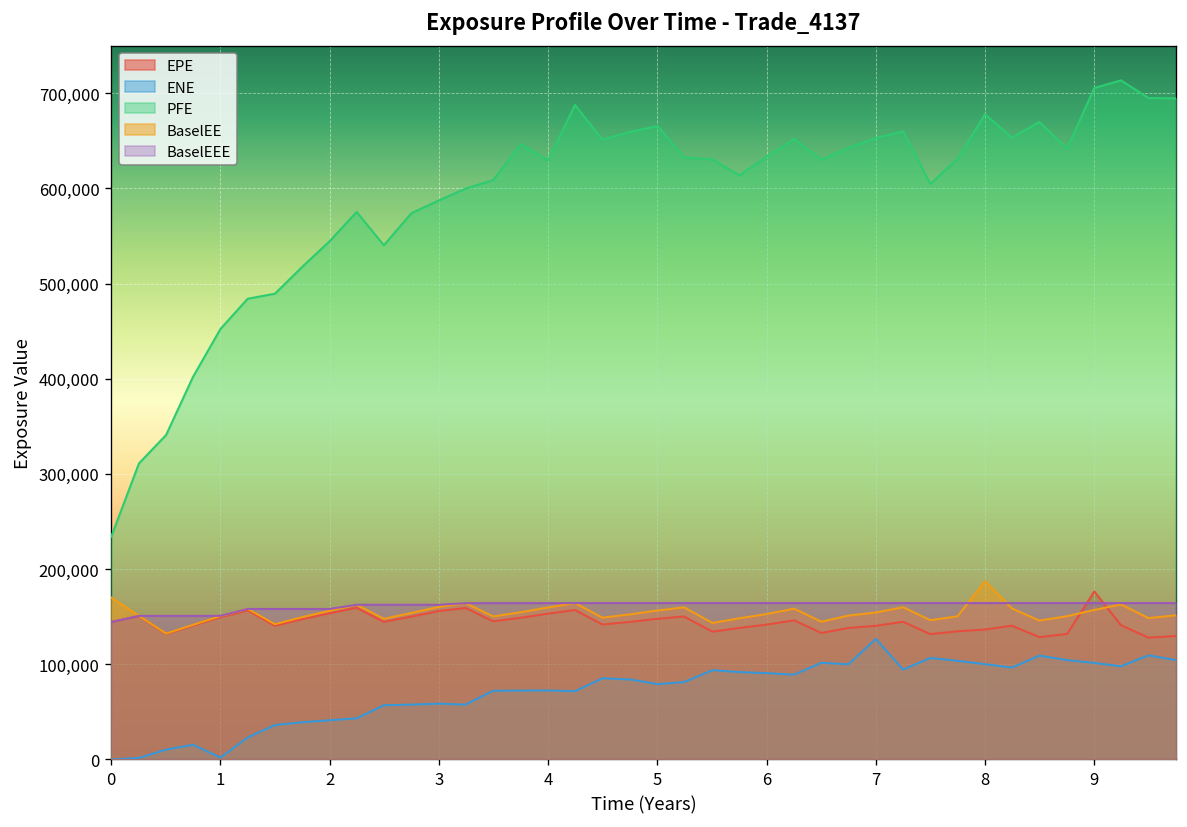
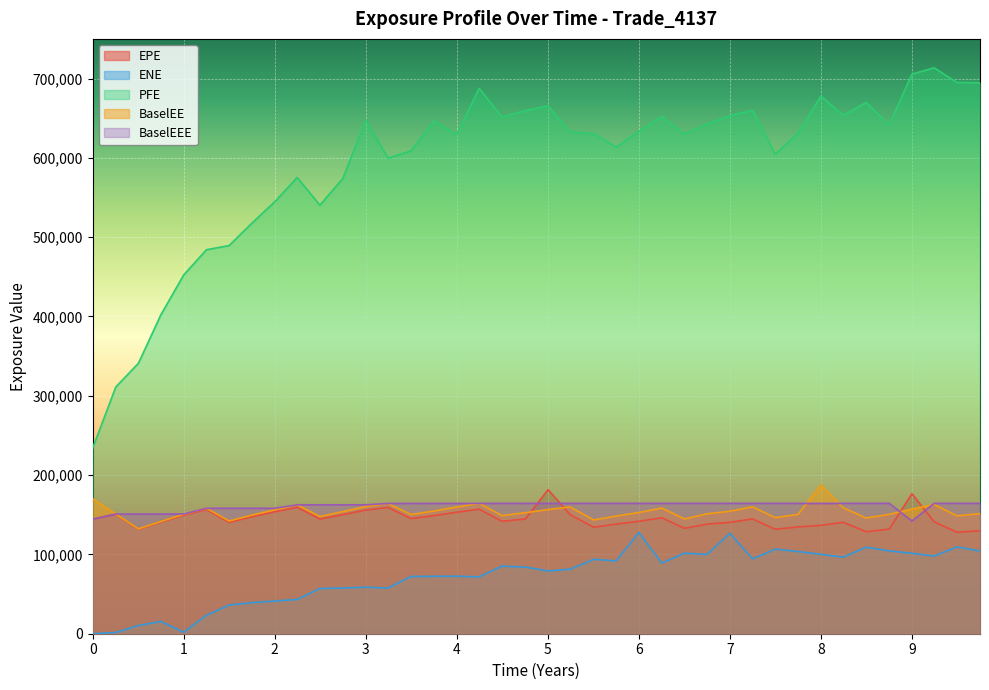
  {
    "EPE": {
      "3": "160,000",
      "4": "150,000",
-     "5": "150,000",
+     "5": "180,000",
      "6": "140,000",
      "7": "140,000",
      "8": "140,000",
      "9": "180,000"
    },
    "ENE": {
      "0": "0",
      "1": "0",
      "2": "40,000",
      "3": "60,000",
      "4": "70,000",
      "5": "80,000",
-     "6": "90,000",
+     "6": "130,000",
      "7": "130,000",
      "8": "100,000",
      "9": "100,000"
    },
    "PFE": {
      "0": "230,000",
      "1": "450,000",
      "2": "540,000",
-     "3": "590,000",
+     "3": "650,000",
      "4": "630,000",
      "5": "670,000",
      "6": "630,000",
      "7": "650,000",
      "8": "680,000",
      "9": "710,000"
    },
    "BaselEE": {
      "0": "170,000",
      "4": "160,000",
      "5": "160,000",
      "6": "150,000",
      "7": "150,000",
      "8": "190,000",
      "9": "160,000"
    },
    "BaselEEE": {
      "4": "160,000",
      "5": "160,000",
      "6": "160,000",
      "7": "160,000",
      "8": "160,000",
-     "9": "160,000"
+     "9": "140,000"
    }
  }
